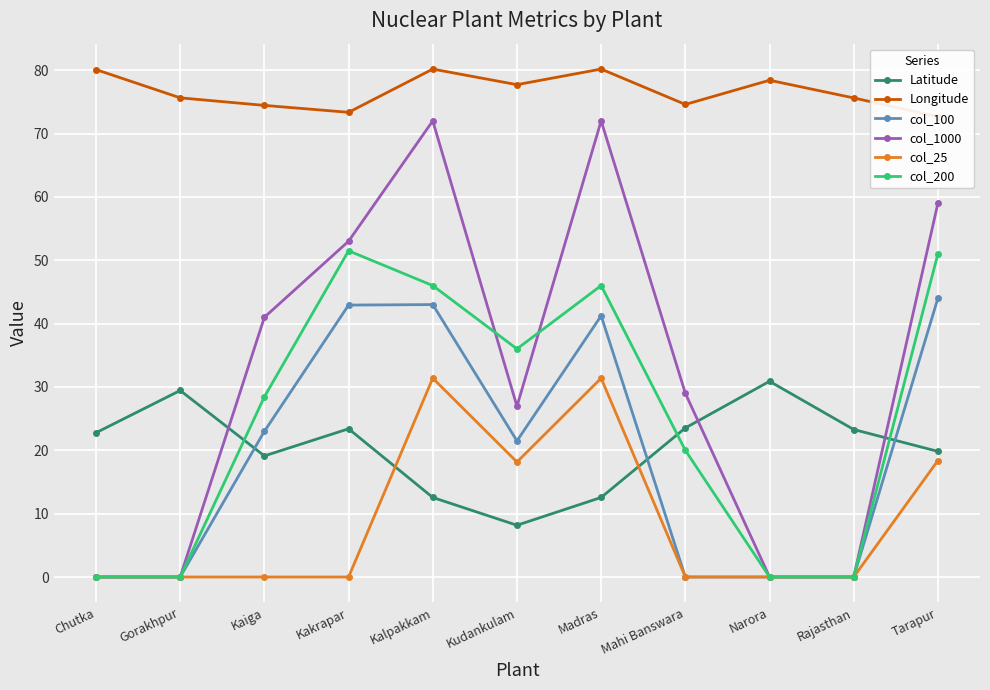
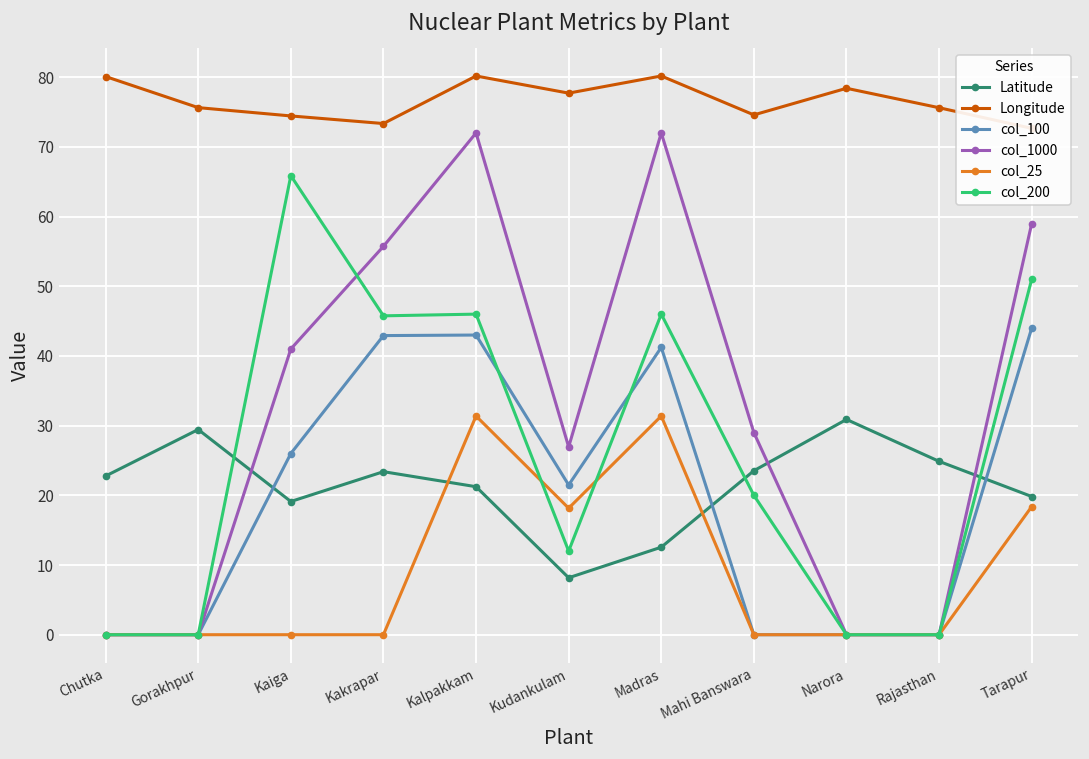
  {
    "Latitude": {
      "Chutka": 23,
      "Gorakhpur": 29,
      "Kaiga": 19,
      "Kakrapar": 23,
-     "Kalpakkam": 13,
+     "Kalpakkam": 21,
      "Kudankulam": 8,
      "Madras": 13,
      "Mahi Banswara": 24,
      "Narora": 31,
-     "Rajasthan": 23,
+     "Rajasthan": 25,
      "Tarapur": 20
    },
    "col_100": {
-     "Kaiga": 23,
+     "Kaiga": 26,
      "Kakrapar": 43,
      "Kalpakkam": 43,
      "Kudankulam": 21,
      "Madras": 41,
      "Tarapur": 44
    },
    "col_1000": {
      "Kaiga": 41,
-     "Kakrapar": 53,
+     "Kakrapar": 56,
      "Kalpakkam": 72,
      "Kudankulam": 27,
      "Madras": 72,
      "Mahi Banswara": 29,
      "Tarapur": 59
    },
    "col_200": {
-     "Kaiga": 28,
-     "Kakrapar": 51,
+     "Kaiga": 66,
+     "Kakrapar": 46,
      "Kalpakkam": 46,
-     "Kudankulam": 36,
+     "Kudankulam": 12,
      "Madras": 46,
      "Mahi Banswara": 20,
      "Tarapur": 51
    }
  }
